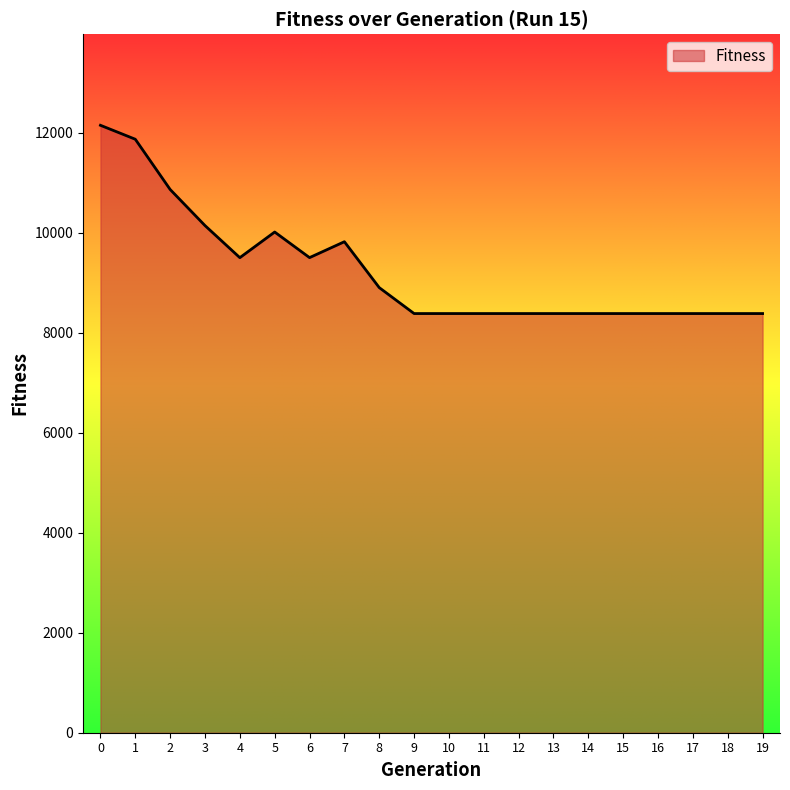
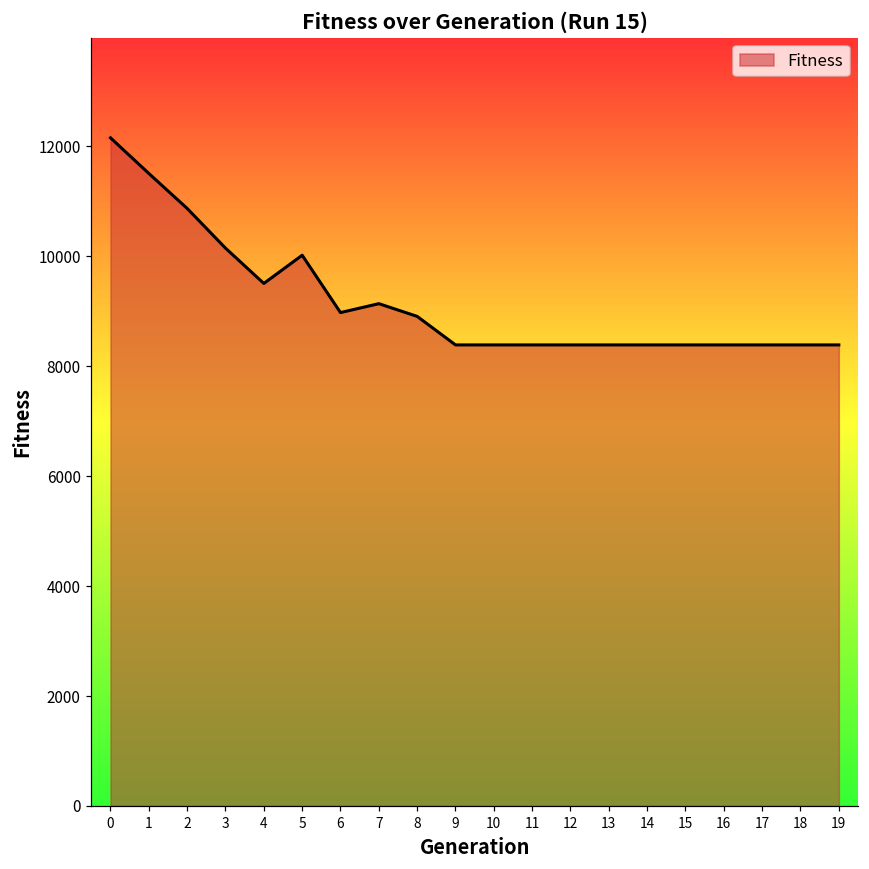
  {
    "0": 12200,
-   "1": 11900,
+   "1": 11500,
    "2": 10900,
    "3": 10100,
    "4": 9500,
    "5": 10000,
-   "6": 9500,
-   "7": 9800,
+   "6": 9000,
+   "7": 9100,
    "8": 8900,
    "9": 8400,
    "10": 8400,
    "11": 8400,
    "12": 8400,
    "13": 8400,
    "14": 8400,
    "15": 8400,
    "16": 8400,
    "17": 8400,
    "18": 8400,
    "19": 8400
  }
